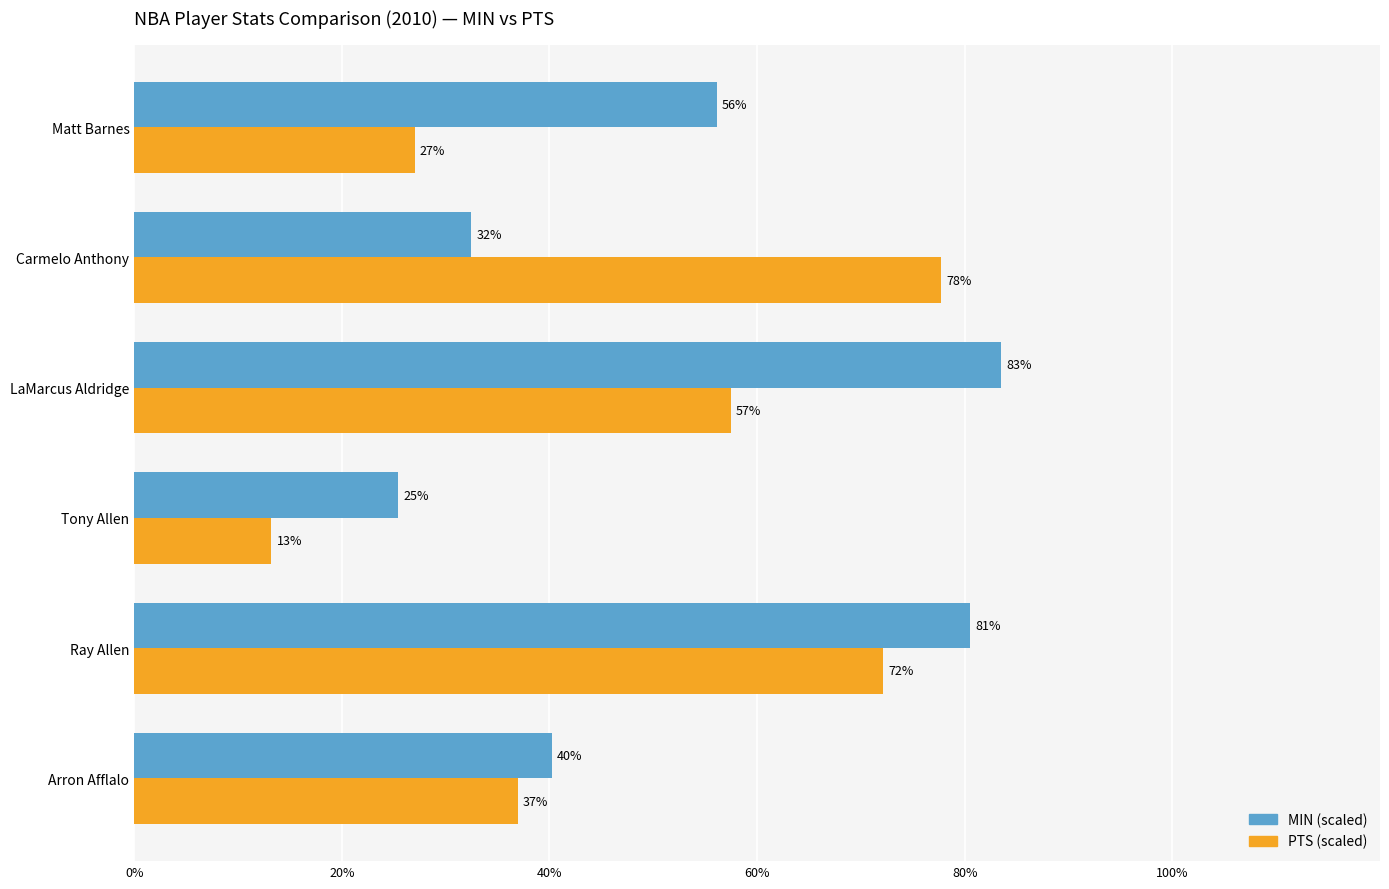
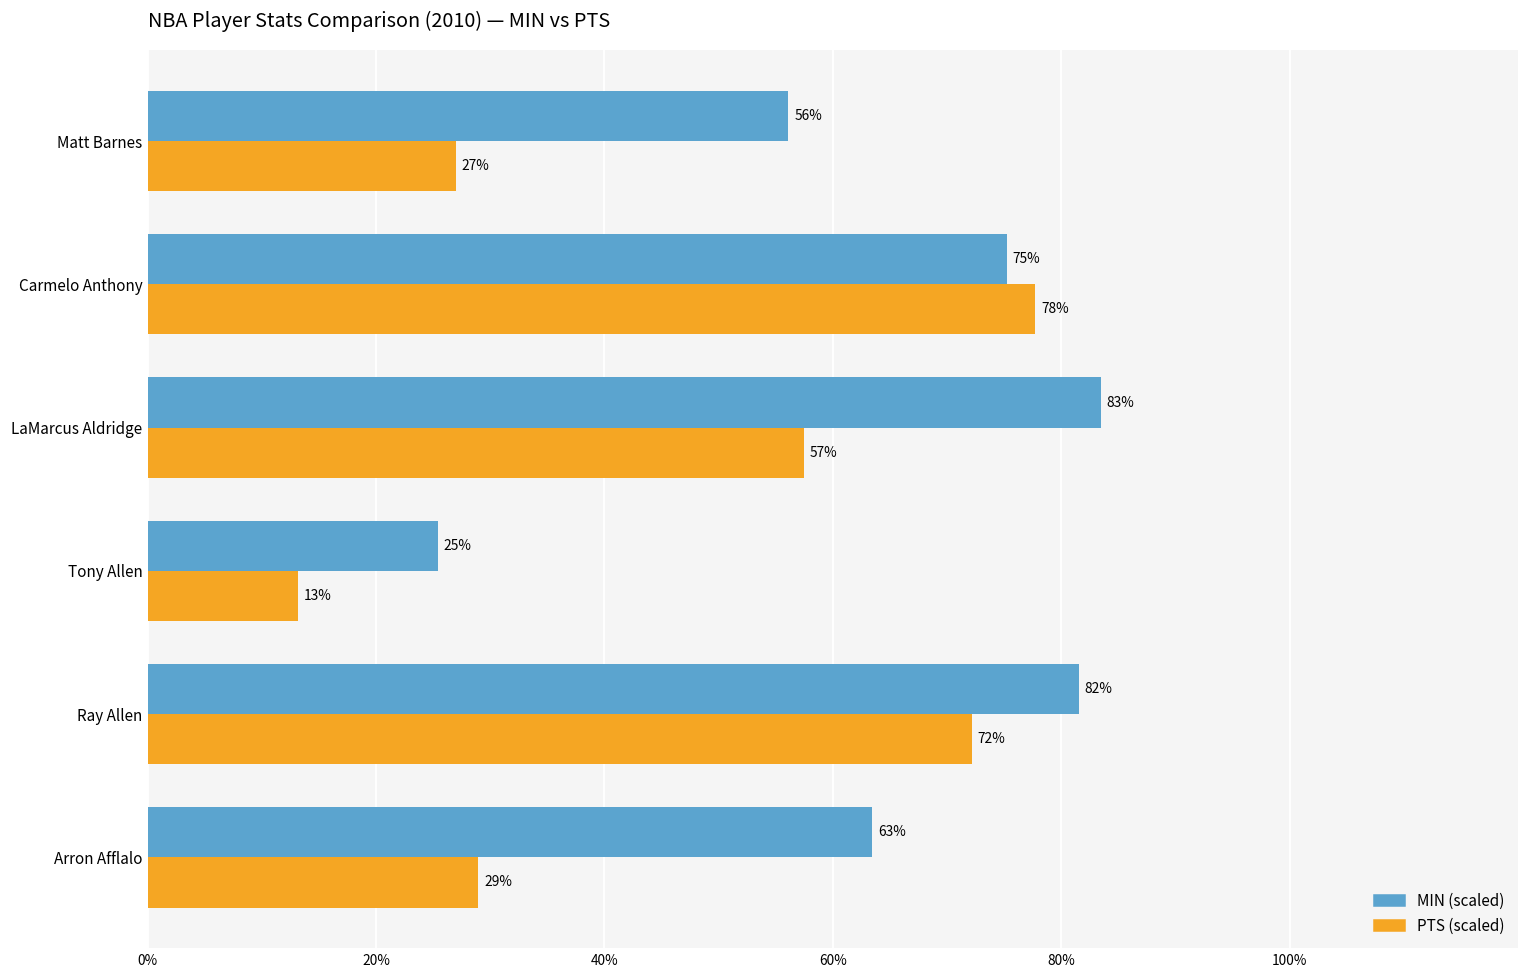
  {
    "MIN (scaled)": {
      "Matt Barnes": "56%",
-     "Carmelo Anthony": "32%",
+     "Carmelo Anthony": "75%",
      "LaMarcus Aldridge": "83%",
      "Tony Allen": "25%",
-     "Ray Allen": "81%",
-     "Arron Afflalo": "40%"
+     "Ray Allen": "82%",
+     "Arron Afflalo": "63%"
    },
    "PTS (scaled)": {
      "Matt Barnes": "27%",
      "Carmelo Anthony": "78%",
      "LaMarcus Aldridge": "57%",
      "Tony Allen": "13%",
      "Ray Allen": "72%",
-     "Arron Afflalo": "37%"
+     "Arron Afflalo": "29%"
    }
  }
